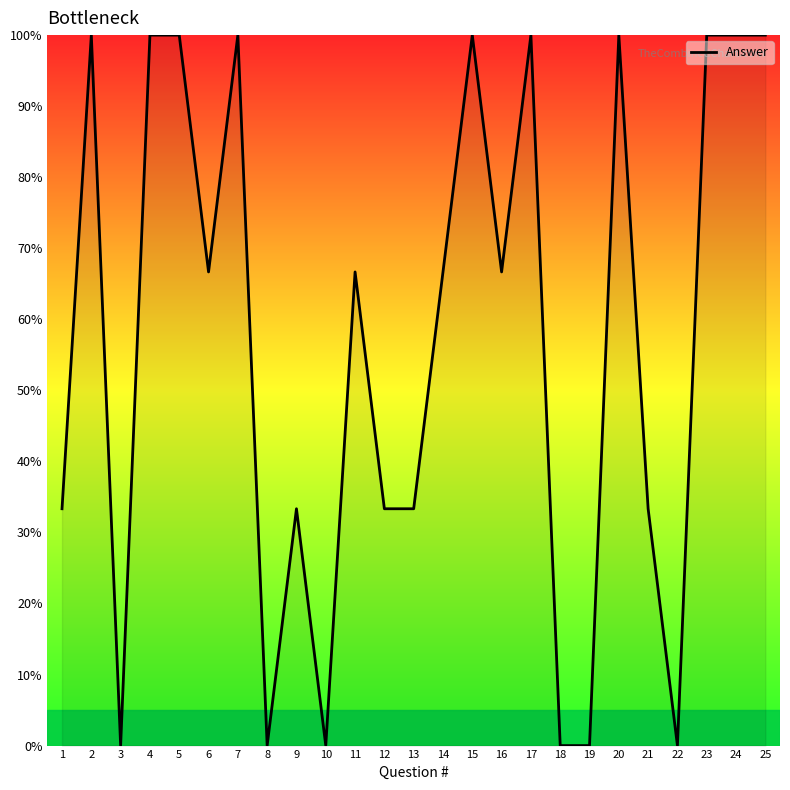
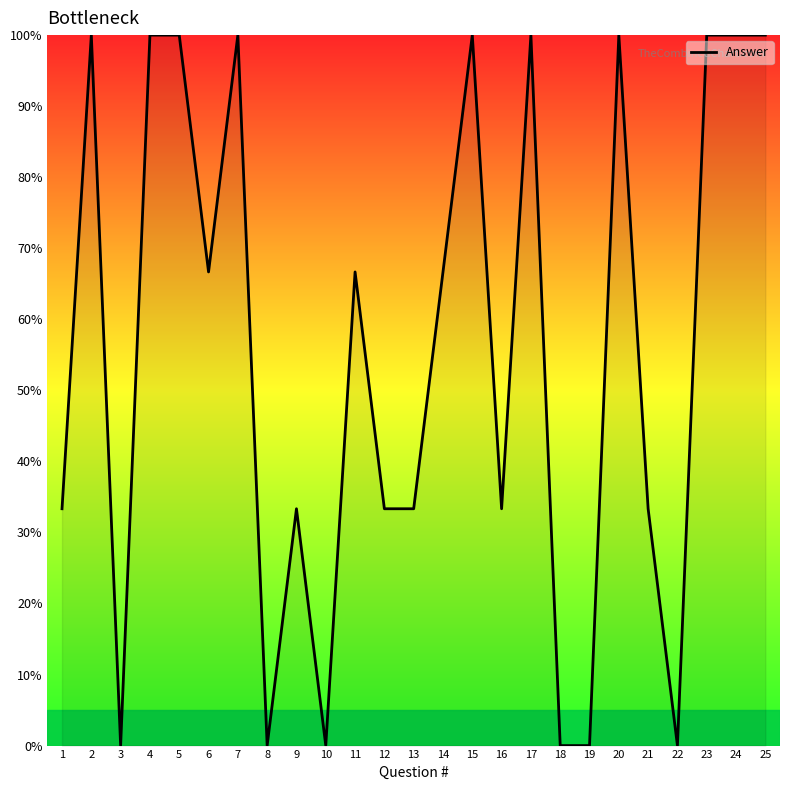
  {
    "1": "33%",
    "2": "100%",
    "4": "100%",
    "5": "100%",
    "6": "67%",
    "7": "100%",
    "9": "33%",
    "11": "67%",
    "12": "33%",
    "13": "33%",
    "14": "67%",
    "15": "100%",
-   "16": "67%",
+   "16": "33%",
    "17": "100%",
    "20": "100%",
    "21": "33%",
    "23": "100%",
    "24": "100%",
    "25": "100%"
  }
